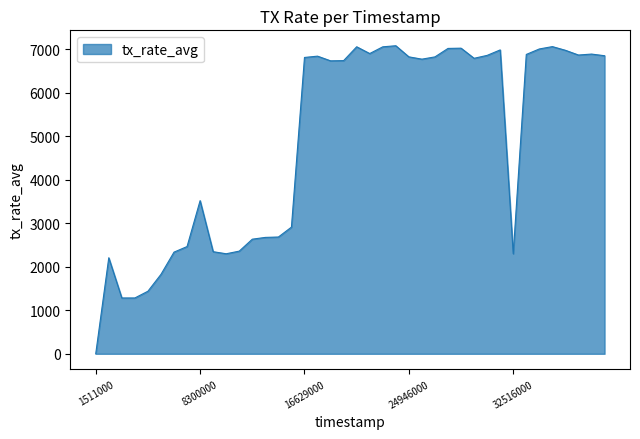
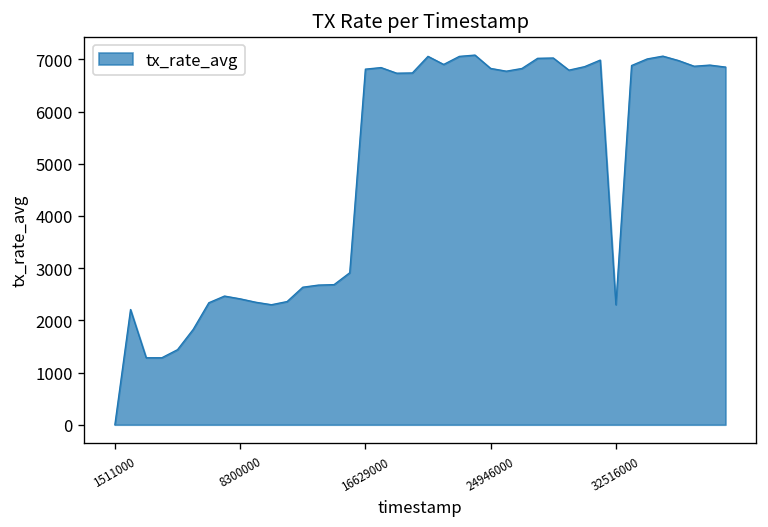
  {
    "1511000": 0,
-   "8300000": 3500,
+   "8300000": 2400,
    "16629000": 6800,
    "24946000": 6800,
    "32516000": 2300
  }
